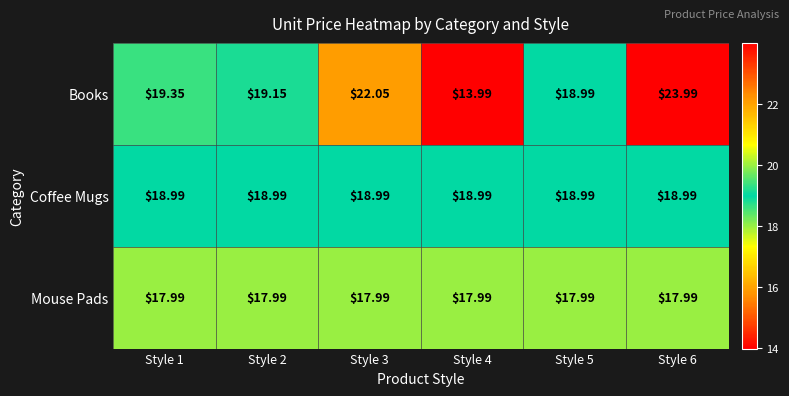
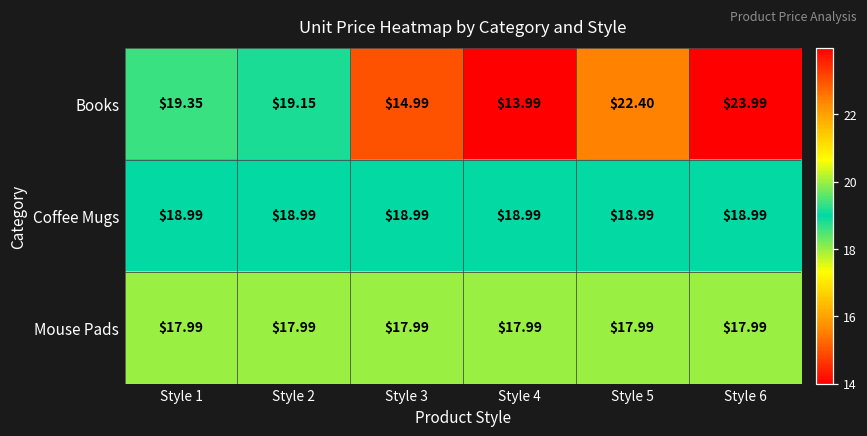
  {
    "Books": {
      "Style 1": "$19.35",
      "Style 2": "$19.15",
-     "Style 3": "$22.05",
+     "Style 3": "$14.99",
      "Style 4": "$13.99",
-     "Style 5": "$18.99",
+     "Style 5": "$22.40",
      "Style 6": "$23.99"
    },
    "Coffee Mugs": {
      "Style 1": "$18.99",
      "Style 2": "$18.99",
      "Style 3": "$18.99",
      "Style 4": "$18.99",
      "Style 5": "$18.99",
      "Style 6": "$18.99"
    },
    "Mouse Pads": {
      "Style 1": "$17.99",
      "Style 2": "$17.99",
      "Style 3": "$17.99",
      "Style 4": "$17.99",
      "Style 5": "$17.99",
      "Style 6": "$17.99"
    }
  }
